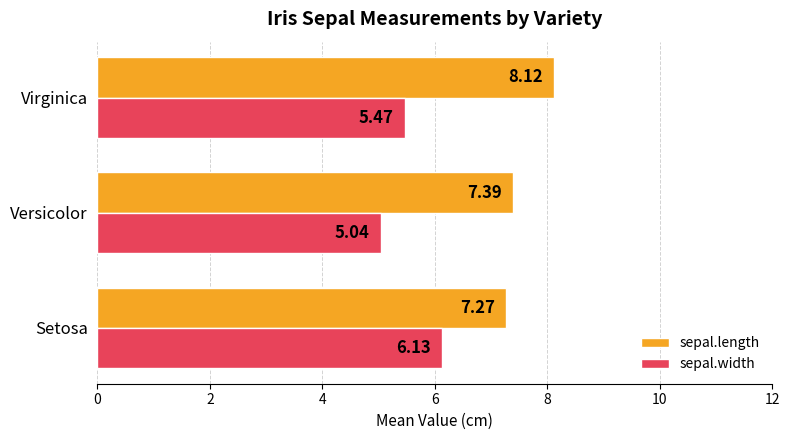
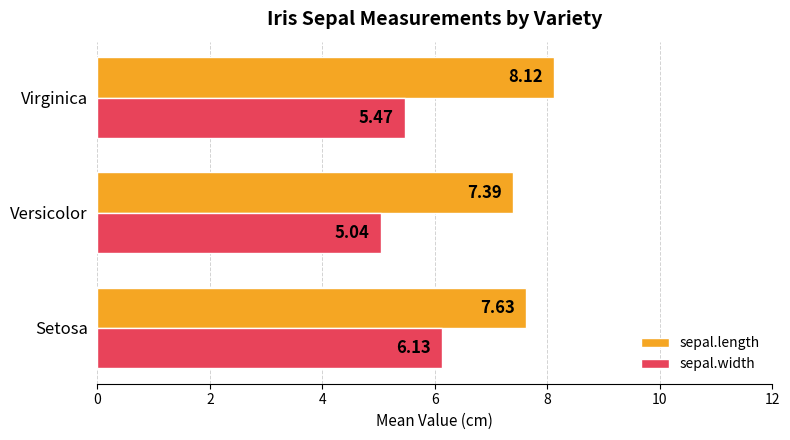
  {
    "sepal.length": {
      "Virginica": 8.12,
      "Versicolor": 7.39,
-     "Setosa": 7.27
+     "Setosa": 7.63
    },
    "sepal.width": {
      "Virginica": 5.47,
      "Versicolor": 5.04,
      "Setosa": 6.13
    }
  }
